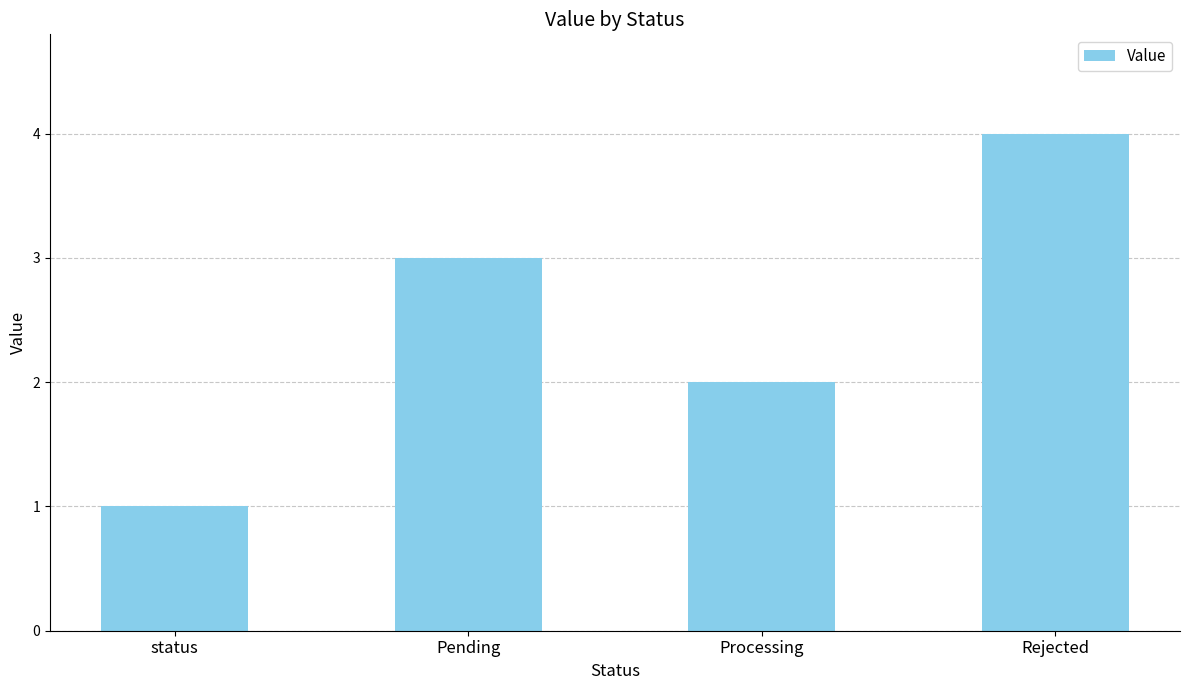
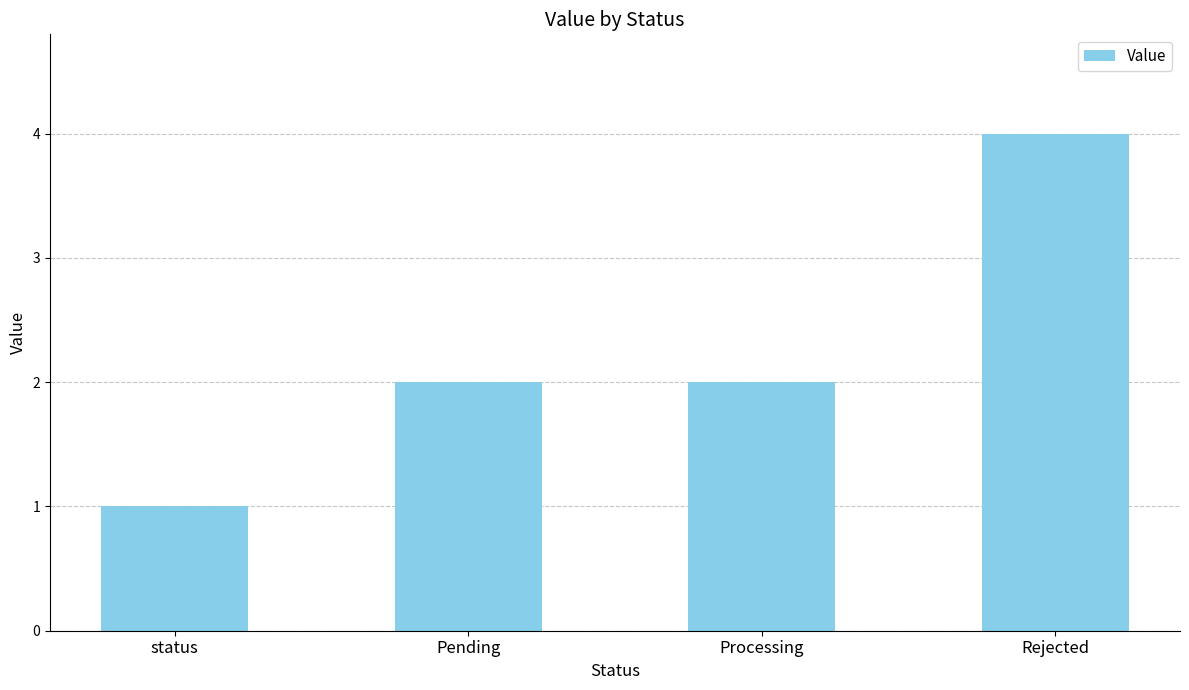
  {
    "status": 1,
-   "Pending": 3,
+   "Pending": 2,
    "Processing": 2,
    "Rejected": 4
  }
